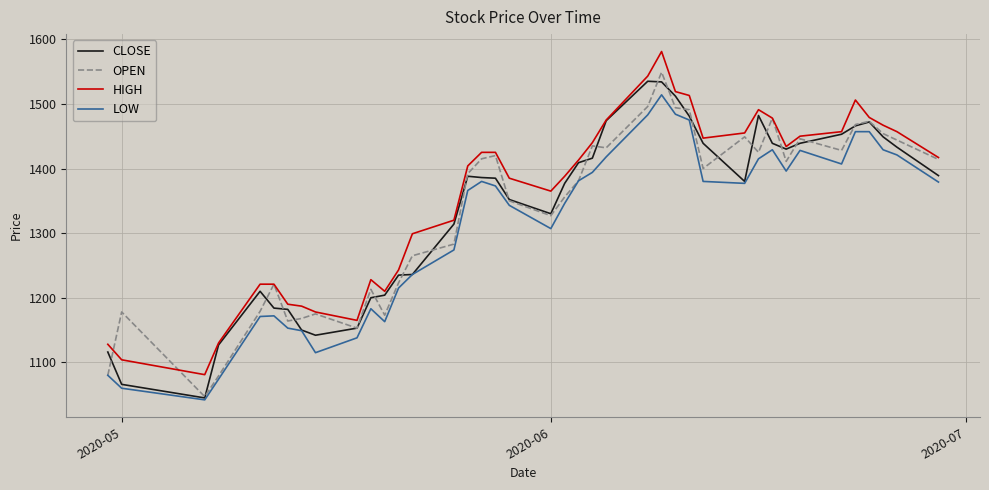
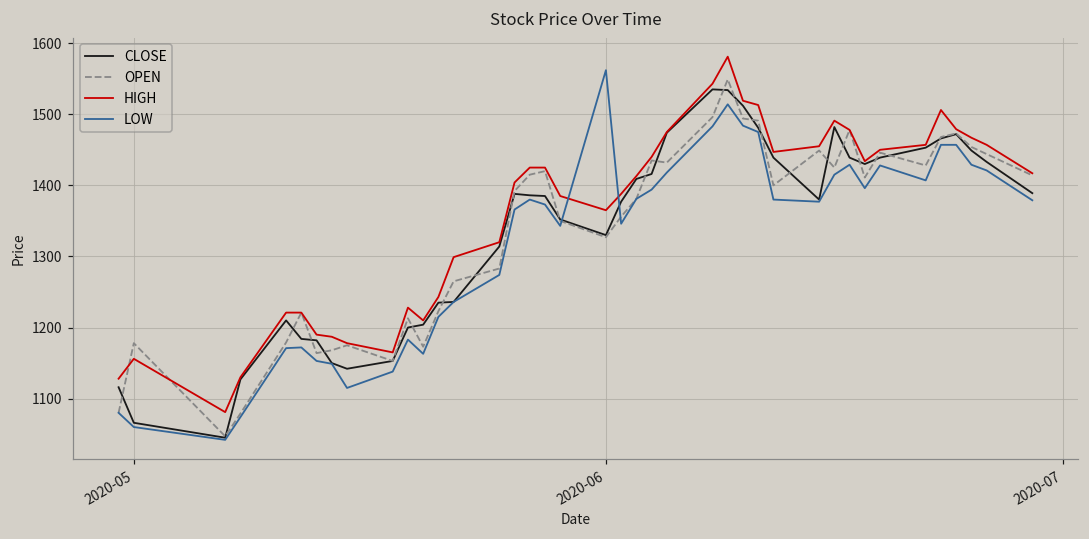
  {
    "CLOSE": {
      "2020-05": 1070
    },
    "OPEN": {
      "2020-05": 1180
    },
    "HIGH": {
-     "2020-05": 1100,
+     "2020-05": 1160,
      "2020-06": 1370
    },
    "LOW": {
      "2020-05": 1060,
-     "2020-06": 1310
+     "2020-06": 1560
    }
  }
